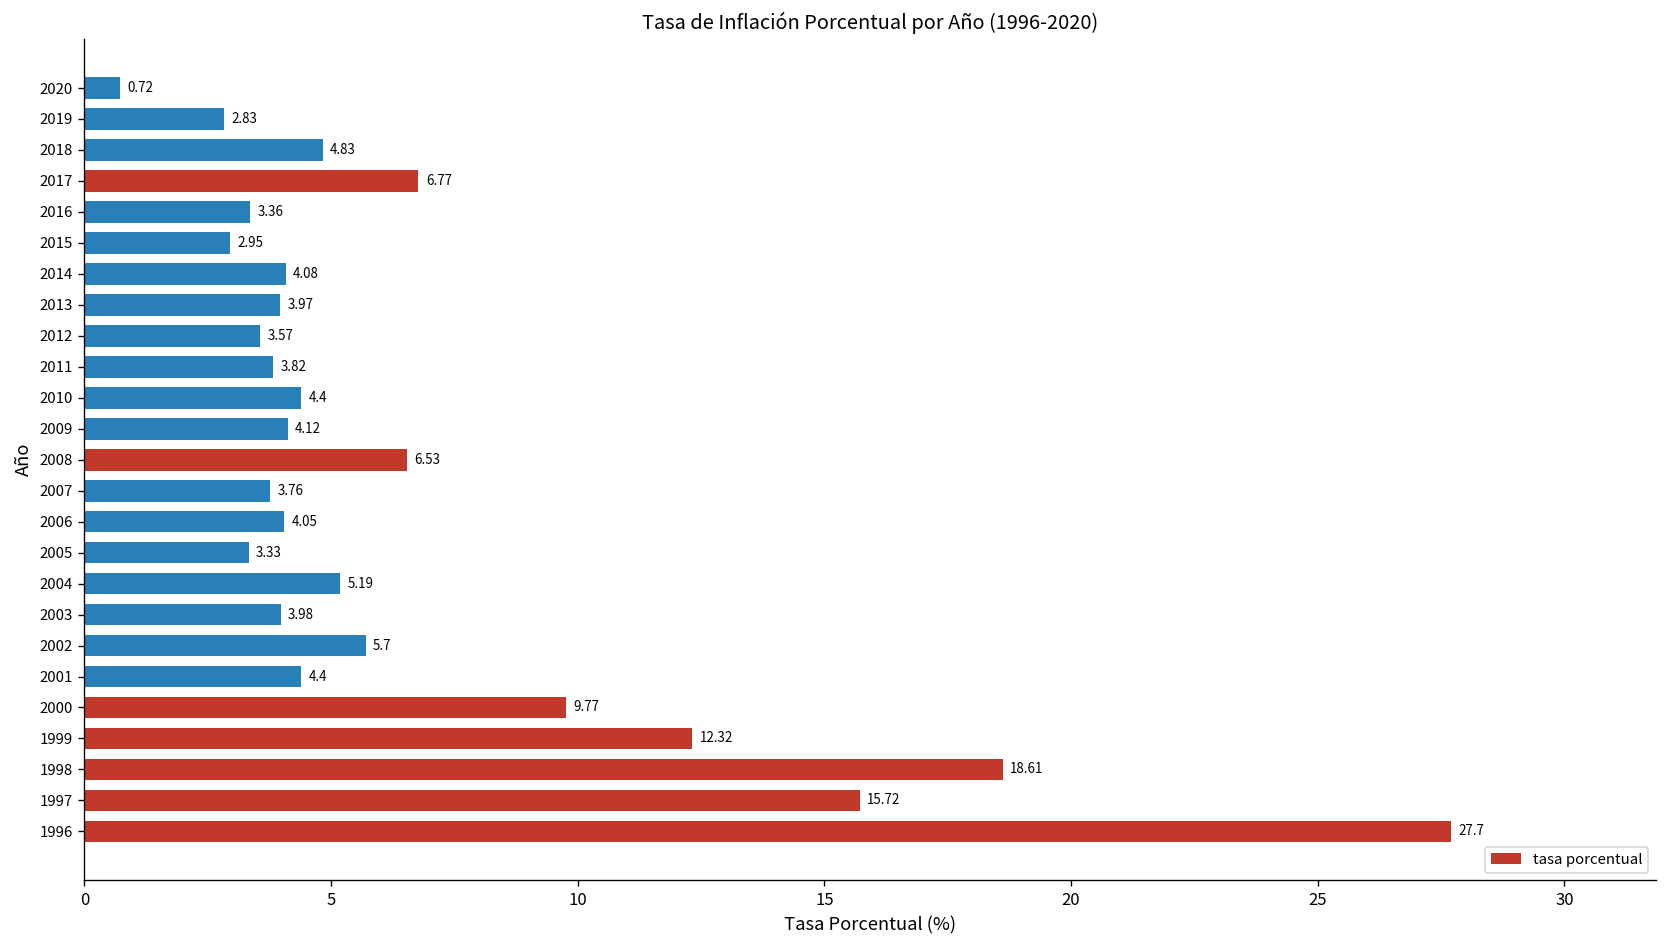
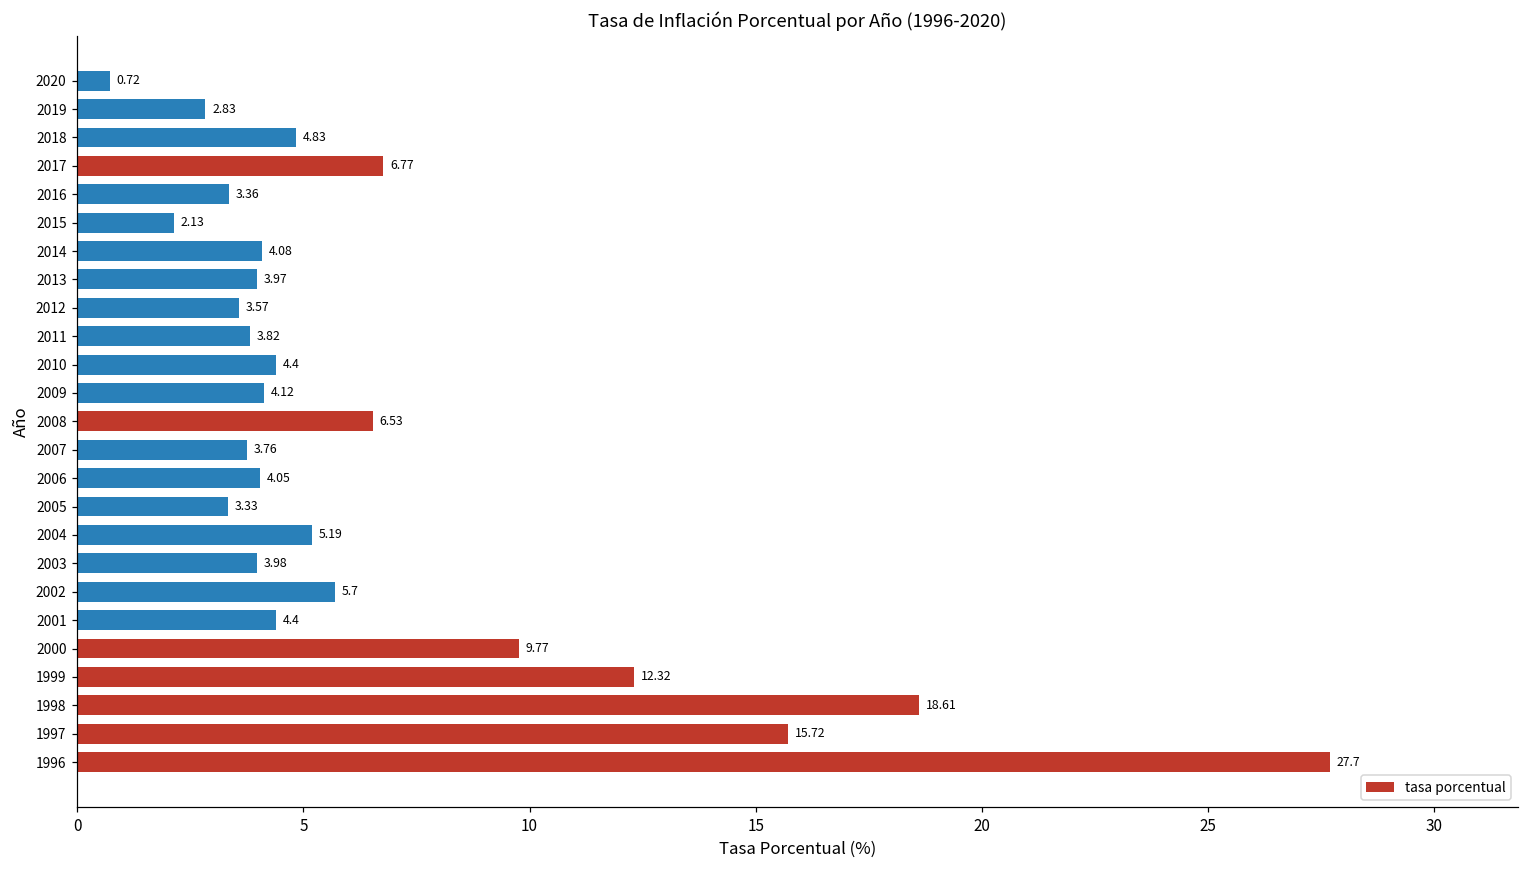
  {
    "2020": 0.72,
    "2019": 2.83,
    "2018": 4.83,
    "2017": 6.77,
    "2016": 3.36,
-   "2015": 2.95,
+   "2015": 2.13,
    "2014": 4.08,
    "2013": 3.97,
    "2012": 3.57,
    "2011": 3.82,
    "2010": 4.4,
    "2009": 4.12,
    "2008": 6.53,
    "2007": 3.76,
    "2006": 4.05,
    "2005": 3.33,
    "2004": 5.19,
    "2003": 3.98,
    "2002": 5.7,
    "2001": 4.4,
    "2000": 9.77,
    "1999": 12.32,
    "1998": 18.61,
    "1997": 15.72,
    "1996": 27.7
  }
